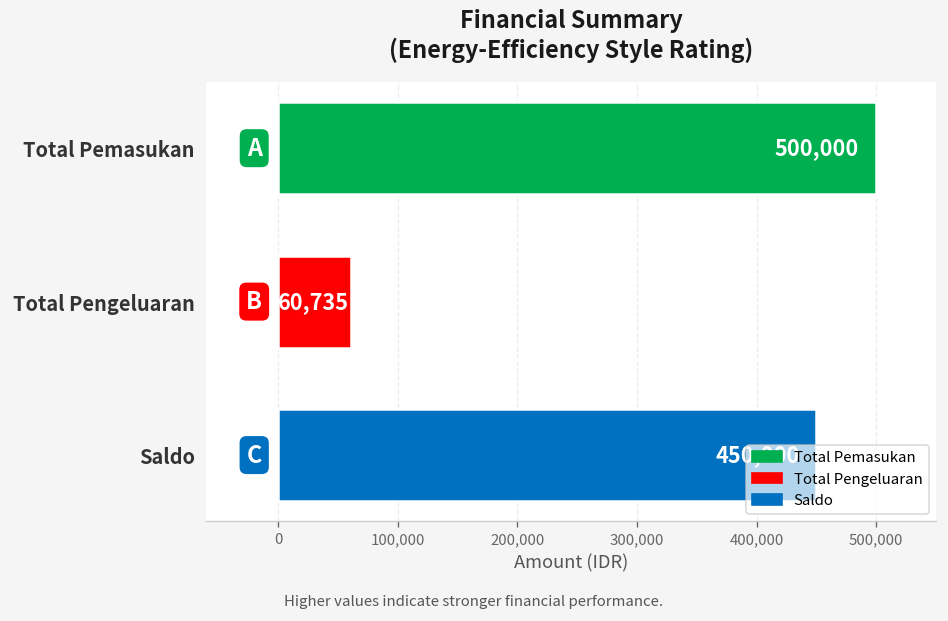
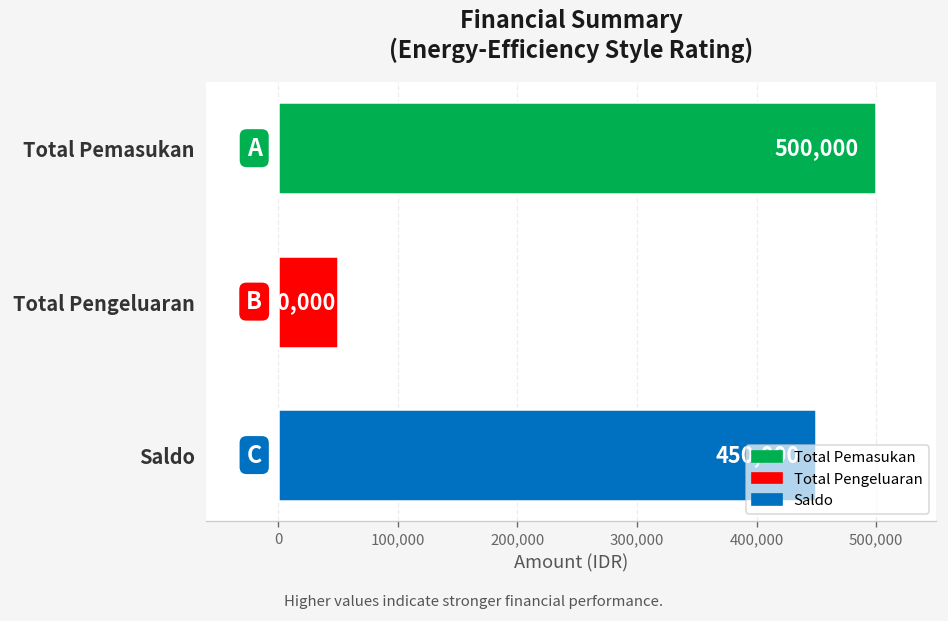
  {
    "Total Pemasukan": "500,000",
-   "Total Pengeluaran": "60,735"
+   "Total Pengeluaran": "50,000"
  }
